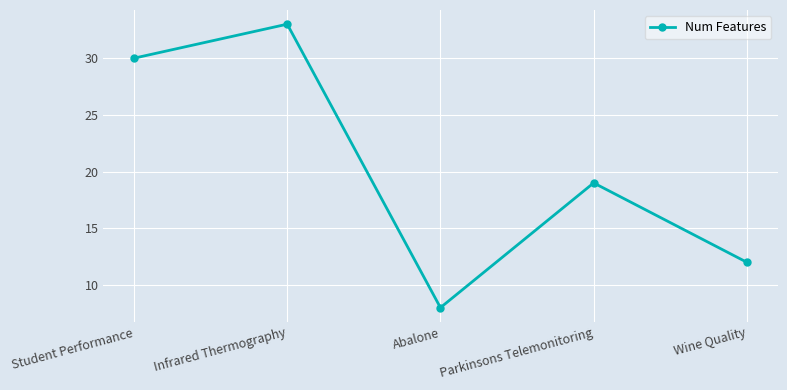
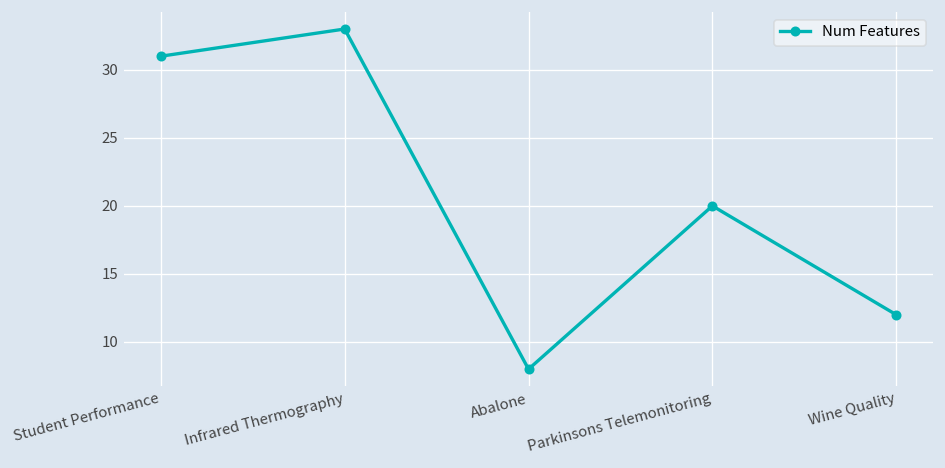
  {
-   "Student Performance": 30,
+   "Student Performance": 31,
    "Infrared Thermography": 33,
    "Abalone": 8,
-   "Parkinsons Telemonitoring": 19,
+   "Parkinsons Telemonitoring": 20,
    "Wine Quality": 12
  }
